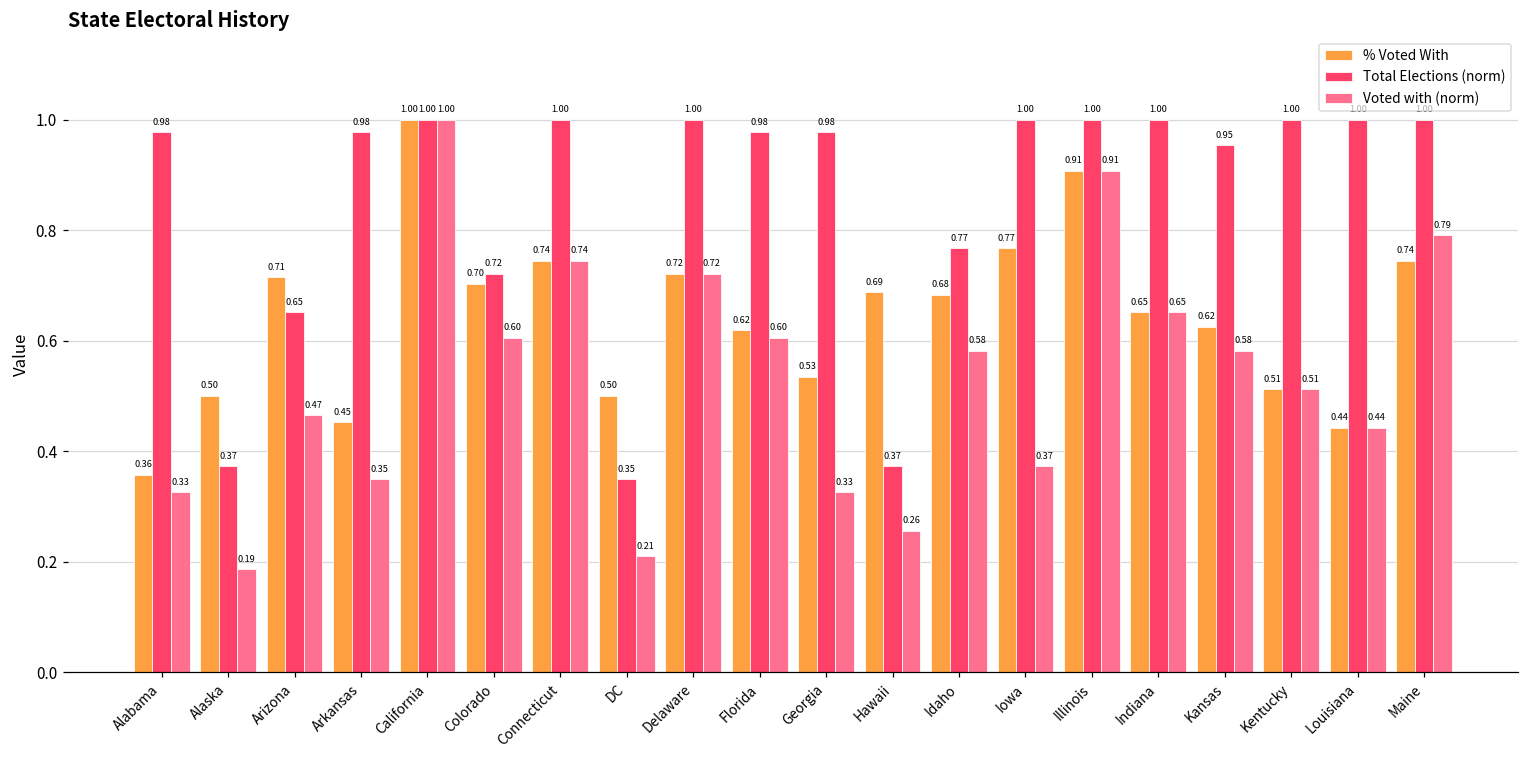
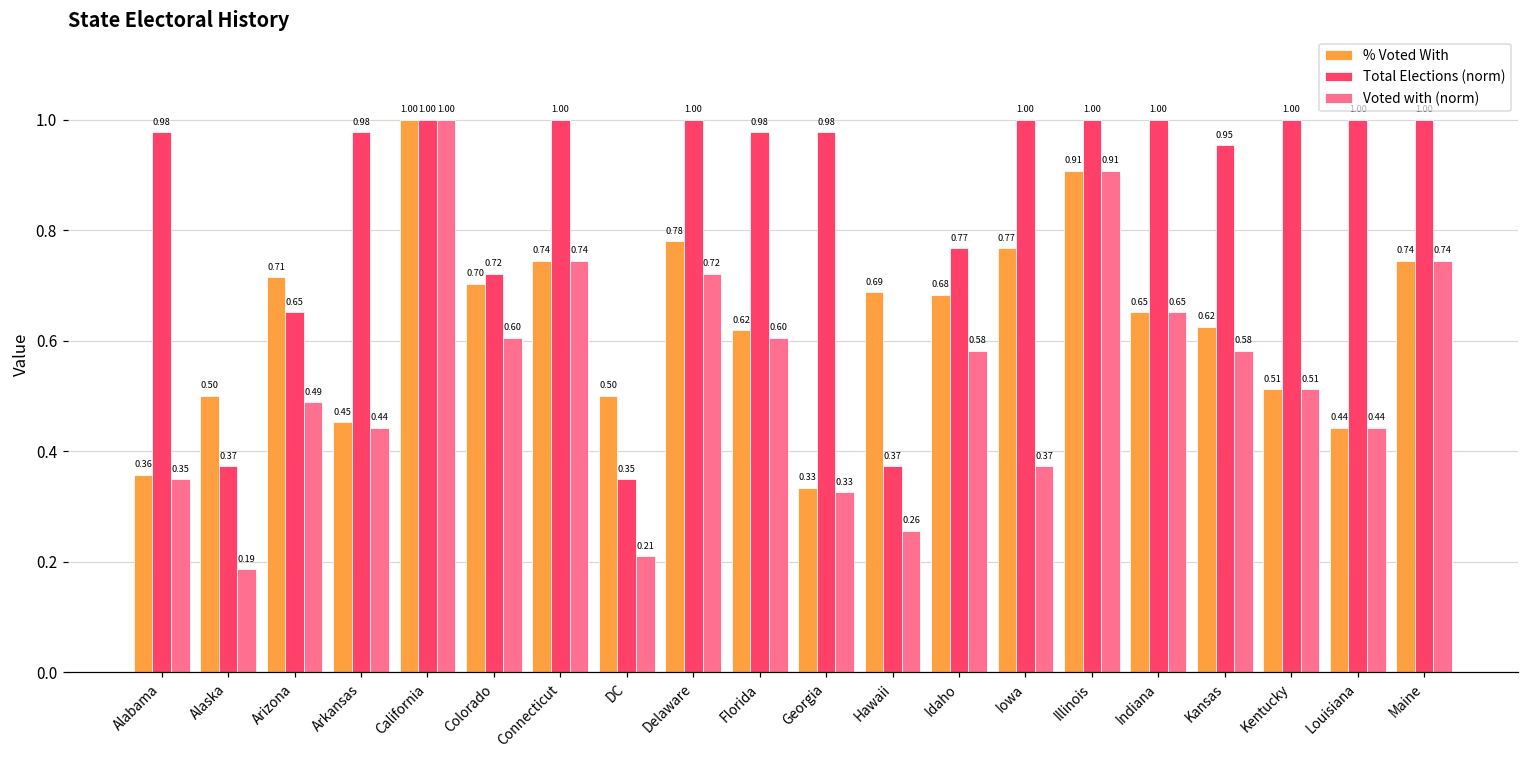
  {
    "% Voted With": {
      "Alabama": 0.36,
      "Alaska": 0.50,
      "Arizona": 0.71,
      "Arkansas": 0.45,
      "California": 1.00,
      "Colorado": 0.70,
      "Connecticut": 0.74,
      "DC": 0.50,
-     "Delaware": 0.72,
+     "Delaware": 0.78,
      "Florida": 0.62,
-     "Georgia": 0.53,
+     "Georgia": 0.33,
      "Hawaii": 0.69,
      "Idaho": 0.68,
      "Iowa": 0.77,
      "Illinois": 0.91,
      "Indiana": 0.65,
      "Kansas": 0.62,
      "Kentucky": 0.51,
      "Louisiana": 0.44,
      "Maine": 0.74
    },
    "Total Elections (norm)": {
      "Alabama": 0.98,
      "Alaska": 0.37,
      "Arizona": 0.65,
      "Arkansas": 0.98,
      "California": 1.00,
      "Colorado": 0.72,
      "Connecticut": 1.00,
      "DC": 0.35,
      "Delaware": 1.00,
      "Florida": 0.98,
      "Georgia": 0.98,
      "Hawaii": 0.37,
      "Idaho": 0.77,
      "Iowa": 1.00,
      "Illinois": 1.00,
      "Indiana": 1.00,
      "Kansas": 0.95,
      "Kentucky": 1.00
    },
    "Voted with (norm)": {
-     "Alabama": 0.33,
+     "Alabama": 0.35,
      "Alaska": 0.19,
-     "Arizona": 0.47,
-     "Arkansas": 0.35,
+     "Arizona": 0.49,
+     "Arkansas": 0.44,
      "California": 1.00,
      "Colorado": 0.60,
      "Connecticut": 0.74,
      "DC": 0.21,
      "Delaware": 0.72,
      "Florida": 0.60,
      "Georgia": 0.33,
      "Hawaii": 0.26,
      "Idaho": 0.58,
      "Iowa": 0.37,
      "Illinois": 0.91,
      "Indiana": 0.65,
      "Kansas": 0.58,
      "Kentucky": 0.51,
      "Louisiana": 0.44,
-     "Maine": 0.79
+     "Maine": 0.74
    }
  }
